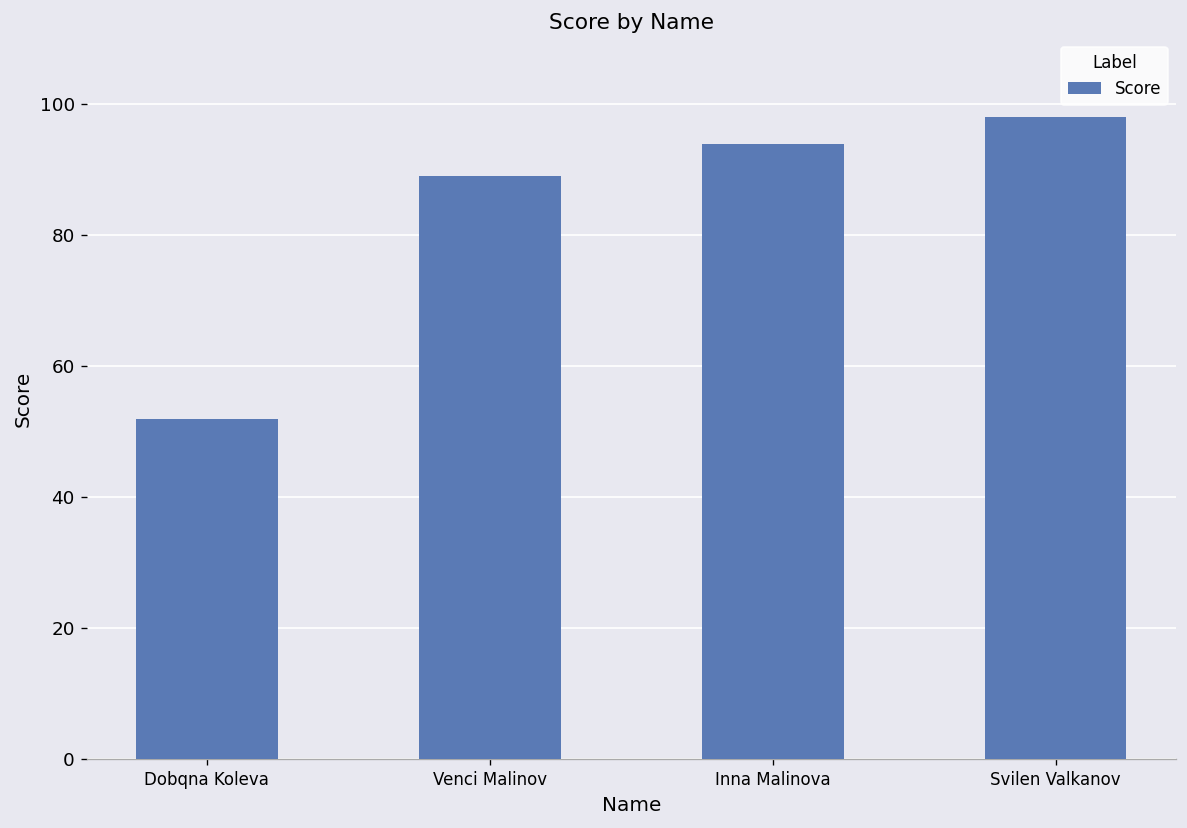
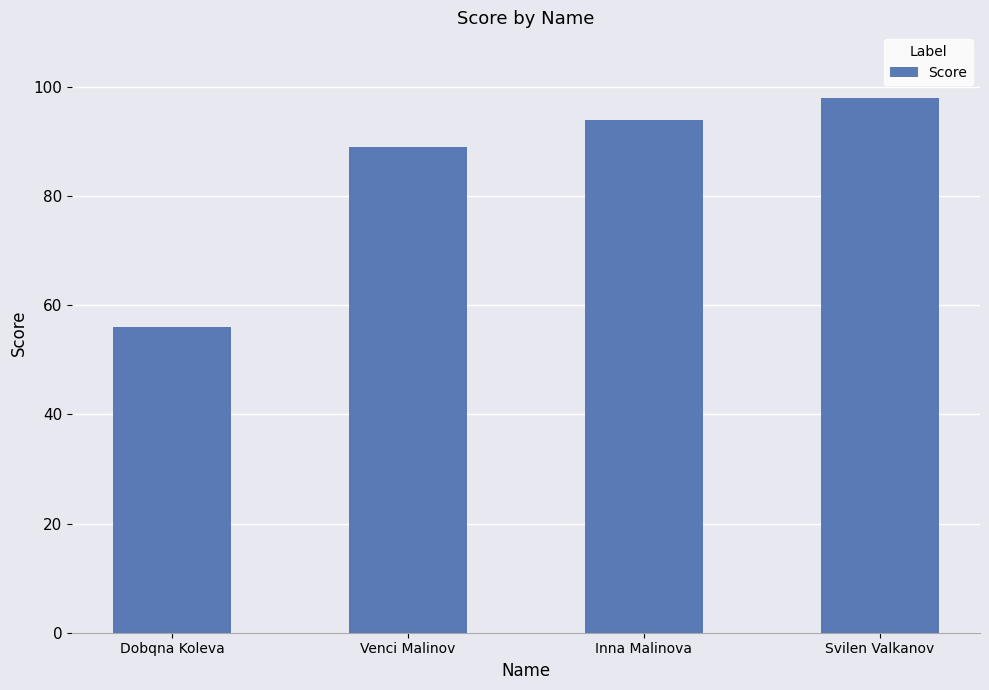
  {
-   "Dobqna Koleva": 52,
+   "Dobqna Koleva": 56,
    "Venci Malinov": 89,
    "Inna Malinova": 94,
    "Svilen Valkanov": 98
  }
